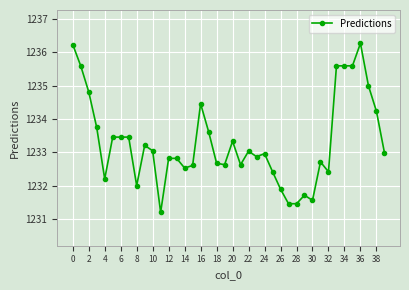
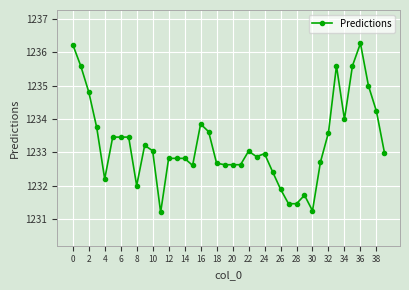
  {
    "0": 1236.2,
    "2": 1234.8,
    "4": 1232.2,
    "6": 1233.5,
    "8": 1232.0,
    "10": 1233.0,
    "12": 1232.8,
-   "14": 1232.5,
-   "16": 1234.5,
+   "14": 1232.8,
+   "16": 1233.9,
    "18": 1232.7,
-   "20": 1233.3,
+   "20": 1232.6,
    "22": 1233.0,
    "24": 1233.0,
    "26": 1231.9,
    "28": 1231.5,
-   "30": 1231.6,
-   "32": 1232.4,
-   "34": 1235.6,
+   "30": 1231.3,
+   "32": 1233.6,
+   "34": 1234.0,
    "36": 1236.3,
    "38": 1234.2
  }
